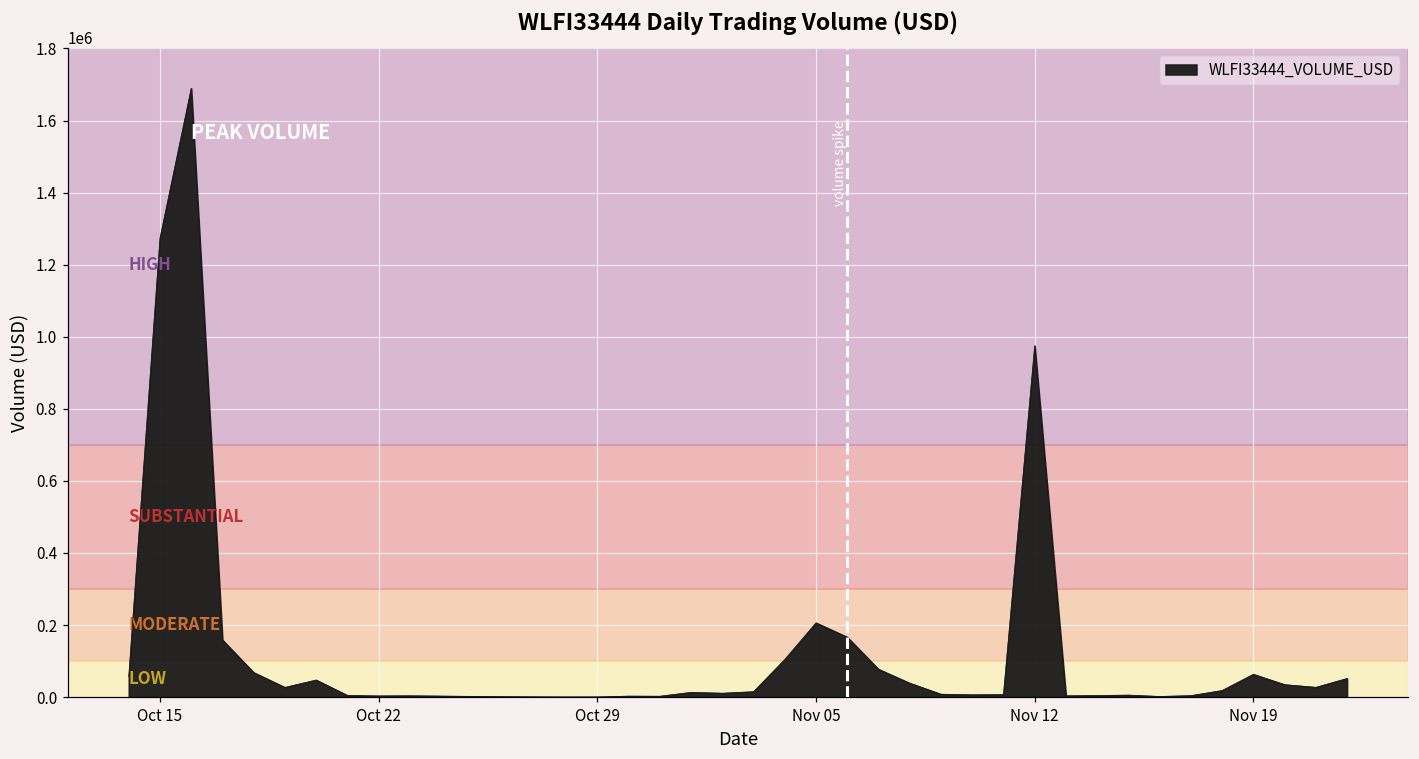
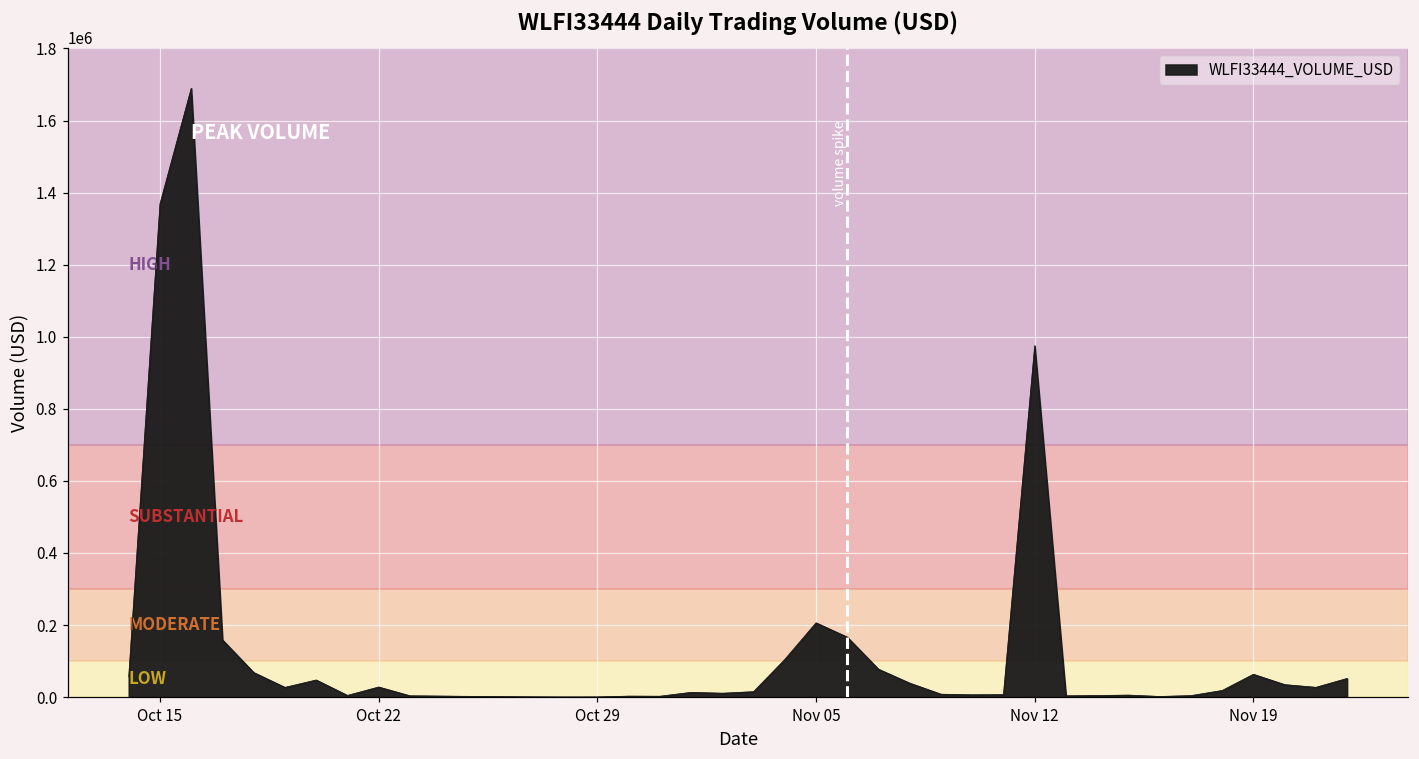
  {
-   "Oct 15": 1270000,
-   "Oct 22": 0,
+   "Oct 15": 1370000,
+   "Oct 22": 30000,
    "Oct 29": 0,
    "Nov 05": 210000,
    "Nov 12": 970000,
    "Nov 19": 60000
  }
